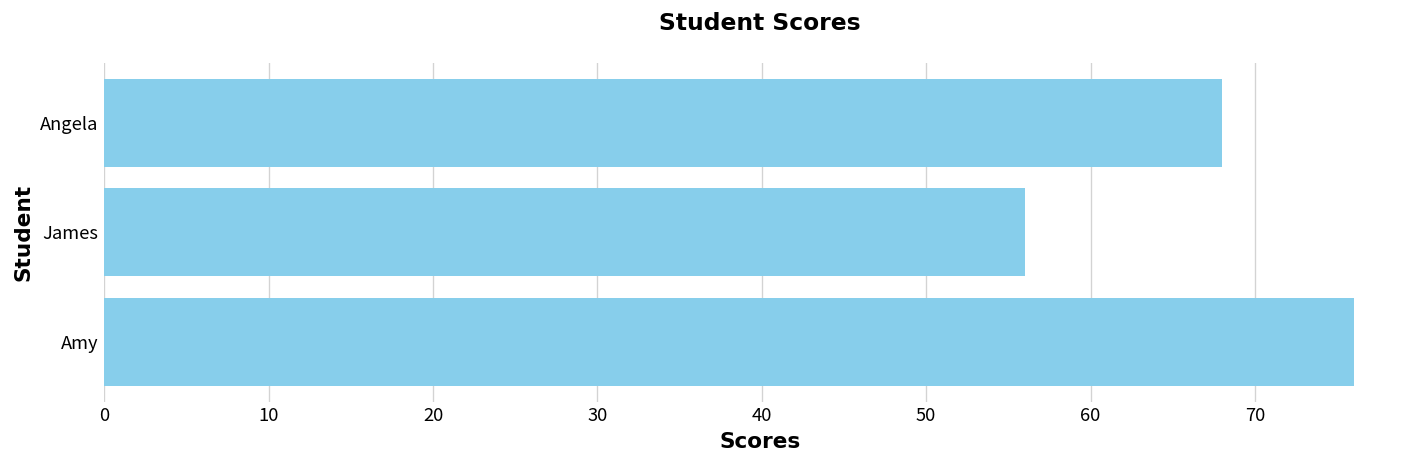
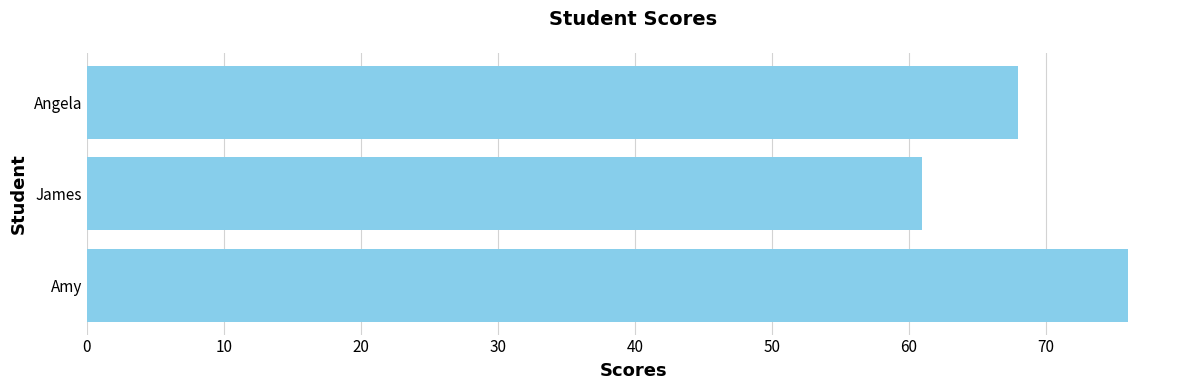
  {
    "Angela": 68,
-   "James": 56,
+   "James": 61,
    "Amy": 76
  }
